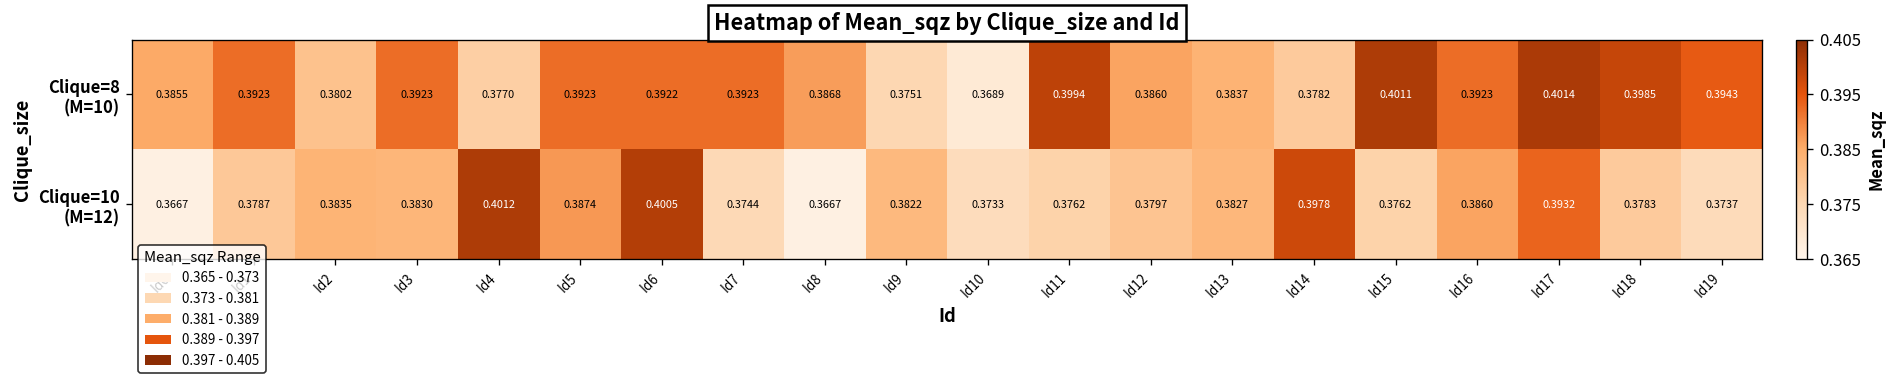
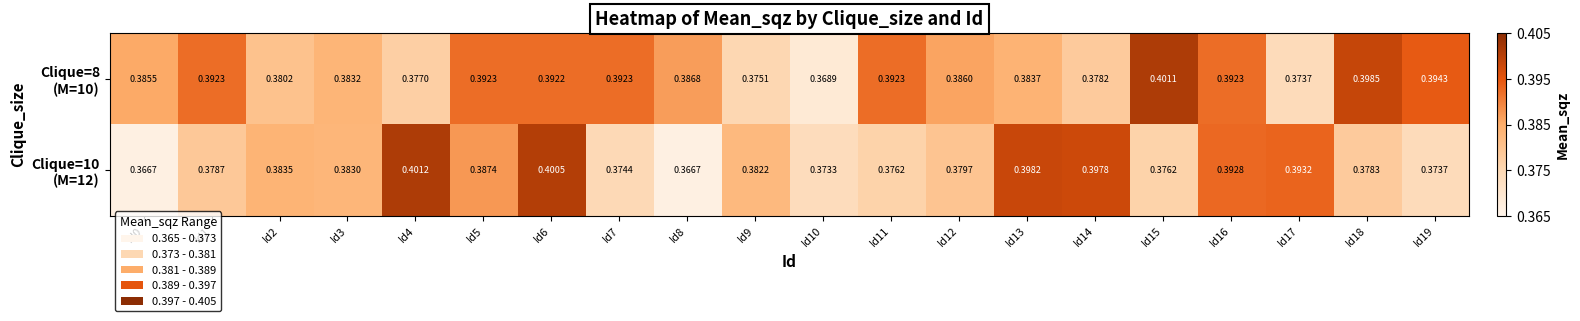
  {
    "Clique=8 (M=10)": {
      "Id0": 0.3855,
      "Id1": 0.3923,
      "Id2": 0.3802,
-     "Id3": 0.3923,
+     "Id3": 0.3832,
      "Id4": 0.3770,
      "Id5": 0.3923,
      "Id6": 0.3922,
      "Id7": 0.3923,
      "Id8": 0.3868,
      "Id9": 0.3751,
      "Id10": 0.3689,
-     "Id11": 0.3994,
+     "Id11": 0.3923,
      "Id12": 0.3860,
      "Id13": 0.3837,
      "Id14": 0.3782,
      "Id15": 0.4011,
      "Id16": 0.3923,
-     "Id17": 0.4014,
+     "Id17": 0.3737,
      "Id18": 0.3985,
      "Id19": 0.3943
    },
    "Clique=10 (M=12)": {
      "Id0": 0.3667,
      "Id1": 0.3787,
      "Id2": 0.3835,
      "Id3": 0.3830,
      "Id4": 0.4012,
      "Id5": 0.3874,
      "Id6": 0.4005,
      "Id7": 0.3744,
      "Id8": 0.3667,
      "Id9": 0.3822,
      "Id10": 0.3733,
      "Id11": 0.3762,
      "Id12": 0.3797,
-     "Id13": 0.3827,
+     "Id13": 0.3982,
      "Id14": 0.3978,
      "Id15": 0.3762,
-     "Id16": 0.3860,
+     "Id16": 0.3928,
      "Id17": 0.3932,
      "Id18": 0.3783,
      "Id19": 0.3737
    }
  }
